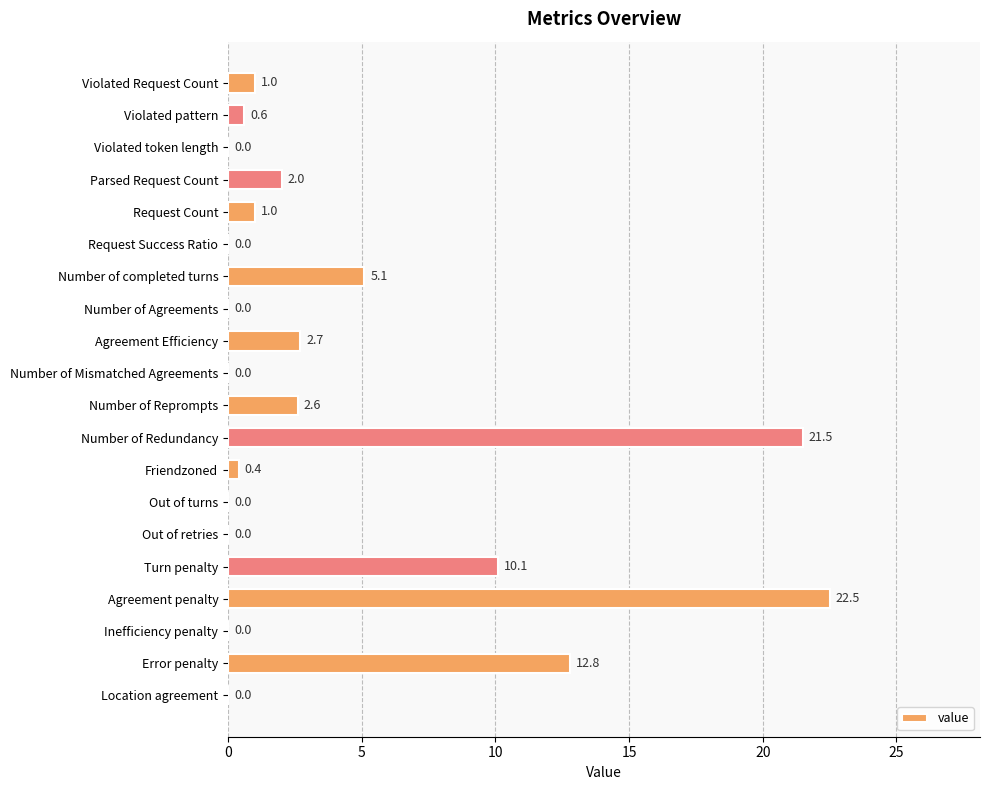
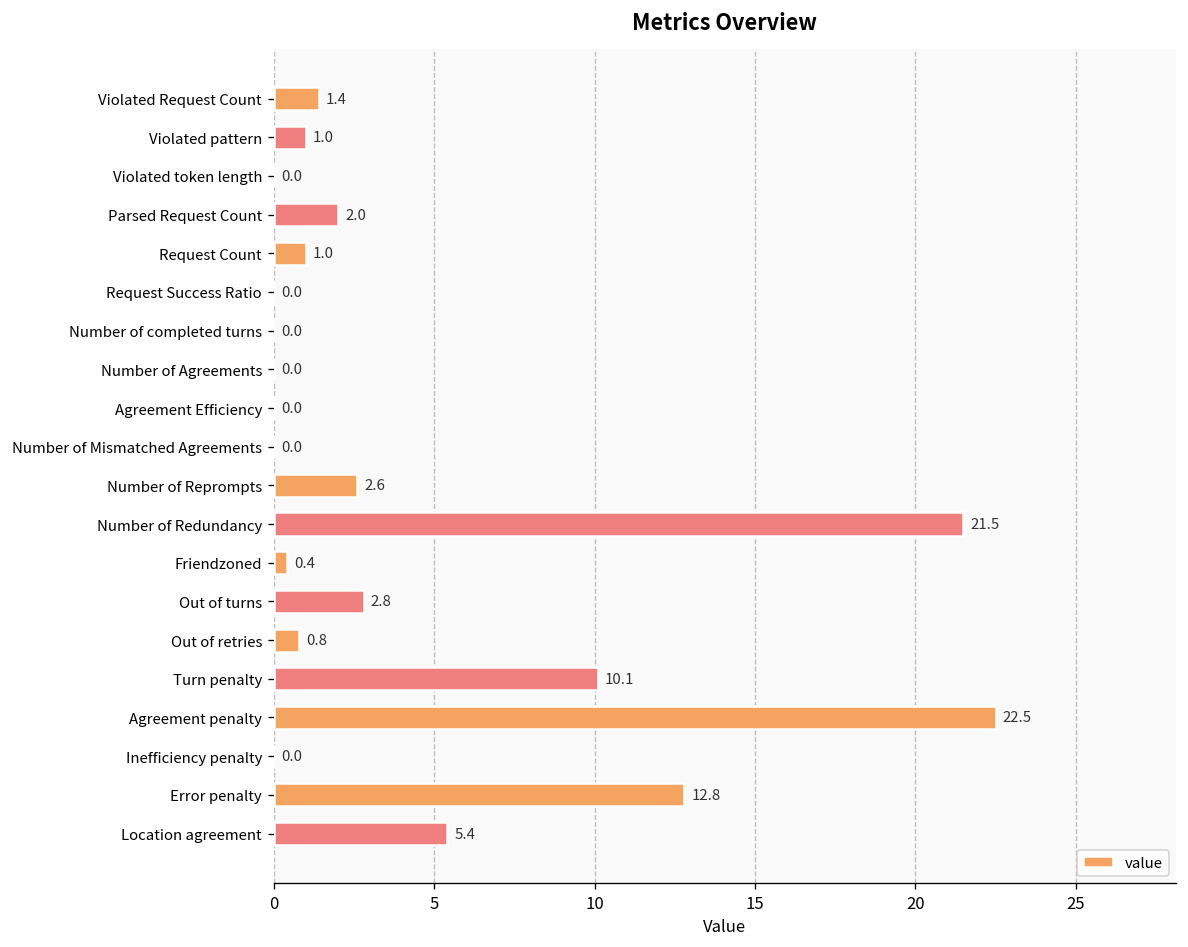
  {
-   "Violated Request Count": 1.0,
-   "Violated pattern": 0.6,
+   "Violated Request Count": 1.4,
+   "Violated pattern": 1.0,
    "Violated token length": 0.0,
    "Parsed Request Count": 2.0,
    "Request Count": 1.0,
    "Request Success Ratio": 0.0,
-   "Number of completed turns": 5.1,
+   "Number of completed turns": 0.0,
    "Number of Agreements": 0.0,
-   "Agreement Efficiency": 2.7,
+   "Agreement Efficiency": 0.0,
    "Number of Mismatched Agreements": 0.0,
    "Number of Reprompts": 2.6,
    "Number of Redundancy": 21.5,
    "Friendzoned": 0.4,
-   "Out of turns": 0.0,
-   "Out of retries": 0.0,
+   "Out of turns": 2.8,
+   "Out of retries": 0.8,
    "Turn penalty": 10.1,
    "Agreement penalty": 22.5,
    "Inefficiency penalty": 0.0,
    "Error penalty": 12.8,
-   "Location agreement": 0.0
+   "Location agreement": 5.4
  }
